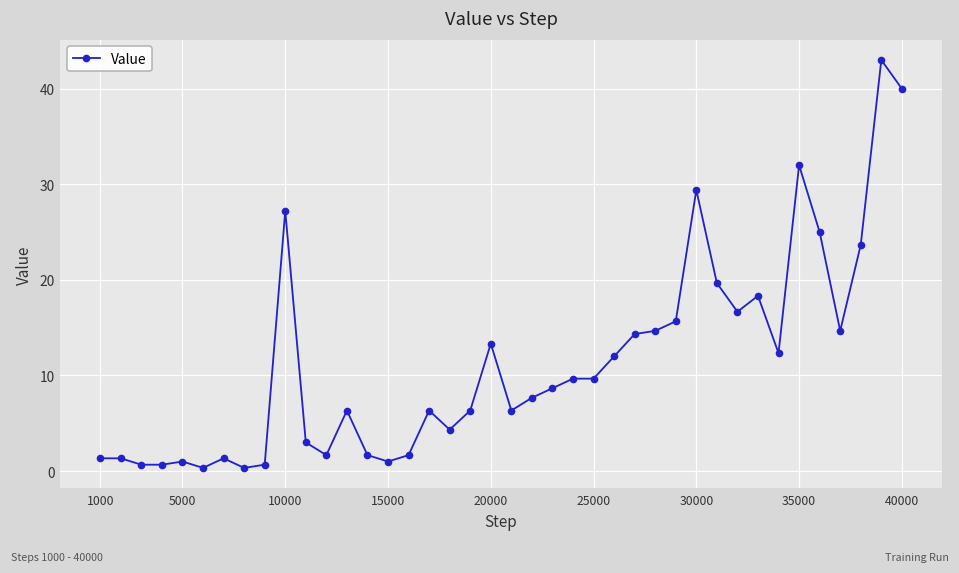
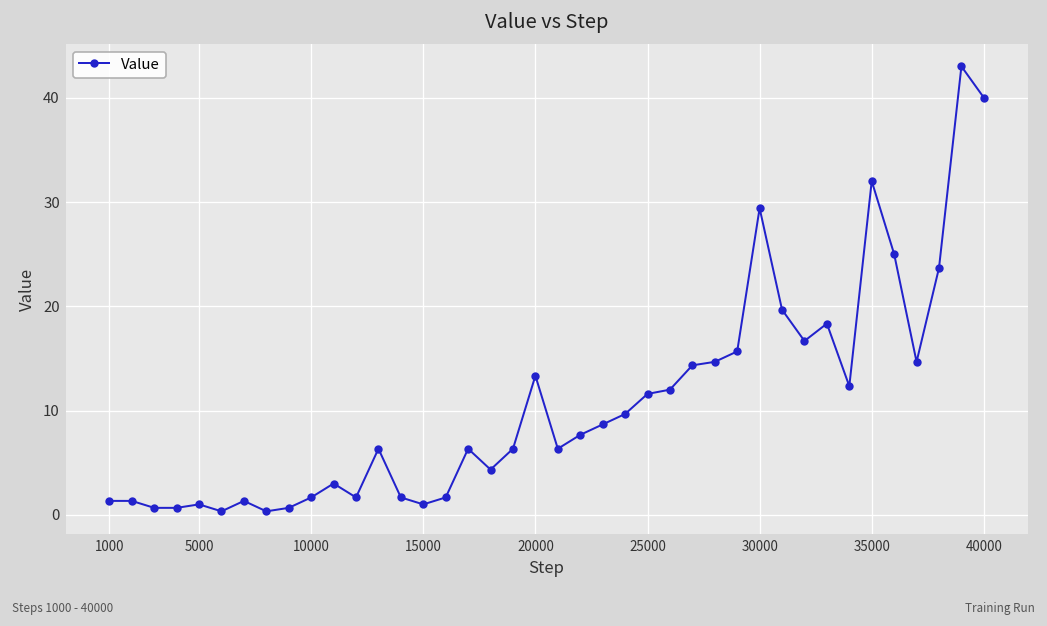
  {
    "1000": 1,
    "5000": 1,
-   "10000": 27,
+   "10000": 2,
    "15000": 1,
    "20000": 13,
-   "25000": 10,
+   "25000": 12,
    "30000": 29,
    "35000": 32,
    "40000": 40
  }
